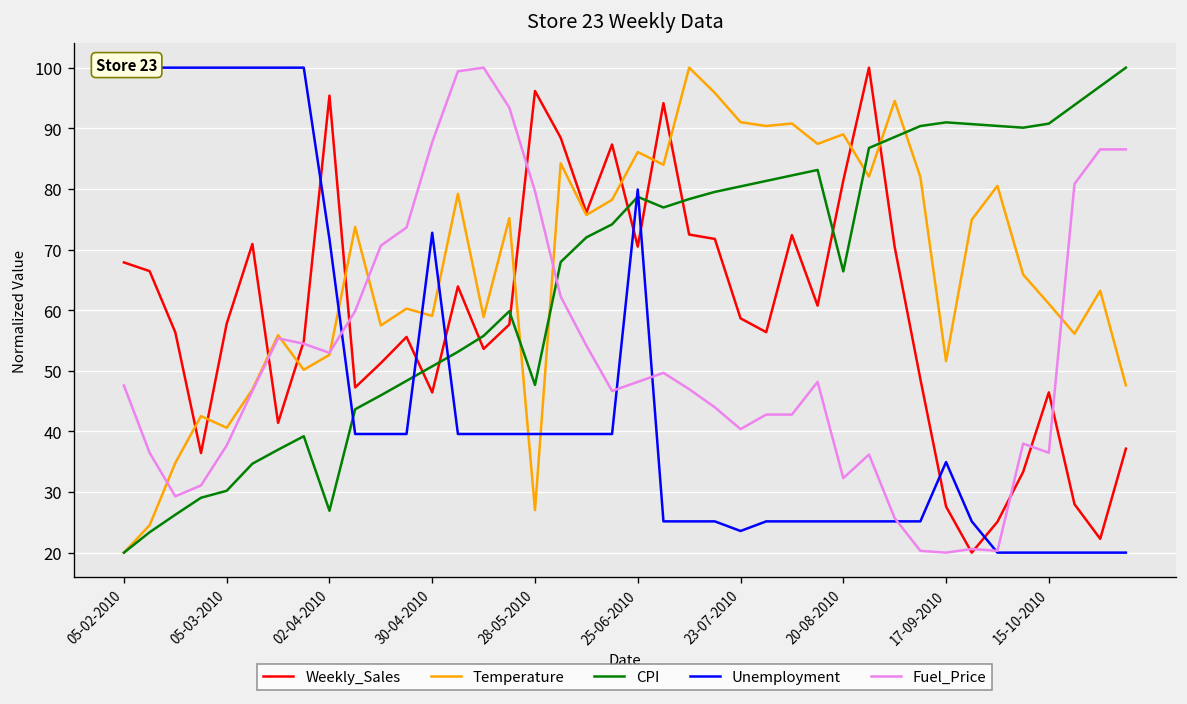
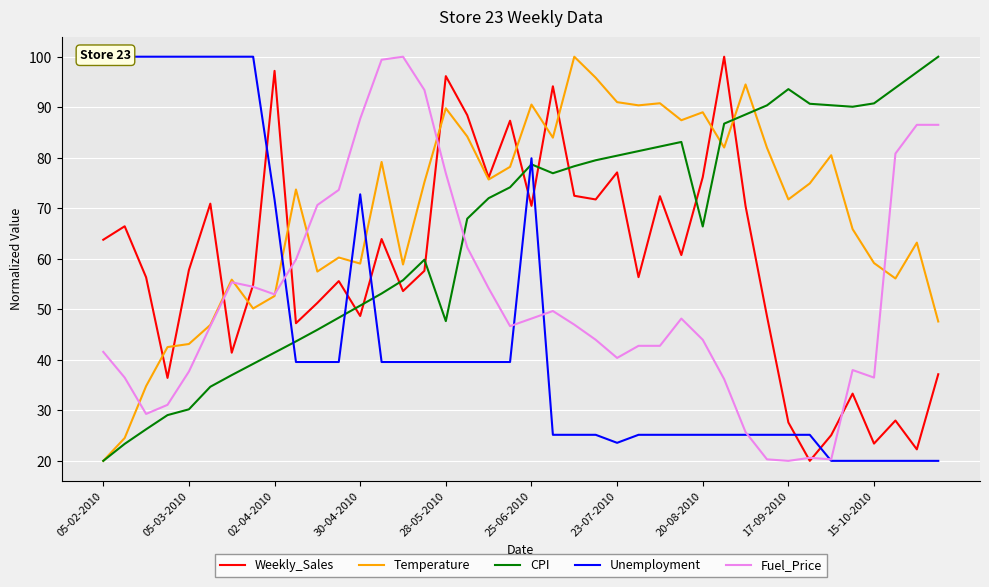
  {
    "Weekly_Sales": {
-     "05-02-2010": 68,
+     "05-02-2010": 64,
      "05-03-2010": 58,
-     "02-04-2010": 95,
-     "30-04-2010": 46,
+     "02-04-2010": 97,
+     "30-04-2010": 49,
      "28-05-2010": 96,
      "25-06-2010": 70,
-     "23-07-2010": 59,
-     "20-08-2010": 81,
+     "23-07-2010": 77,
+     "20-08-2010": 76,
      "17-09-2010": 28,
-     "15-10-2010": 46
+     "15-10-2010": 23
    },
    "Temperature": {
-     "05-03-2010": 41,
+     "05-03-2010": 43,
      "30-04-2010": 59,
-     "28-05-2010": 27,
-     "25-06-2010": 86,
+     "28-05-2010": 90,
+     "25-06-2010": 91,
      "23-07-2010": 91,
      "20-08-2010": 89,
-     "17-09-2010": 52,
-     "15-10-2010": 61
+     "17-09-2010": 72,
+     "15-10-2010": 59
    },
    "CPI": {
      "05-03-2010": 30,
-     "02-04-2010": 27,
+     "02-04-2010": 41,
      "30-04-2010": 51,
      "28-05-2010": 48,
      "25-06-2010": 79,
      "23-07-2010": 80,
      "20-08-2010": 66,
-     "17-09-2010": 91,
+     "17-09-2010": 94,
      "15-10-2010": 91
    },
    "Unemployment": {
      "05-03-2010": 100,
      "02-04-2010": 72,
      "30-04-2010": 73,
      "28-05-2010": 40,
      "25-06-2010": 80,
      "23-07-2010": 24,
      "20-08-2010": 25,
-     "17-09-2010": 35,
+     "17-09-2010": 25,
      "15-10-2010": 20
    },
    "Fuel_Price": {
-     "05-02-2010": 48,
+     "05-02-2010": 42,
      "05-03-2010": 38,
      "30-04-2010": 88,
-     "28-05-2010": 80,
+     "28-05-2010": 77,
      "25-06-2010": 48,
      "23-07-2010": 40,
-     "20-08-2010": 32,
+     "20-08-2010": 44,
      "17-09-2010": 20,
      "15-10-2010": 36
    }
  }
